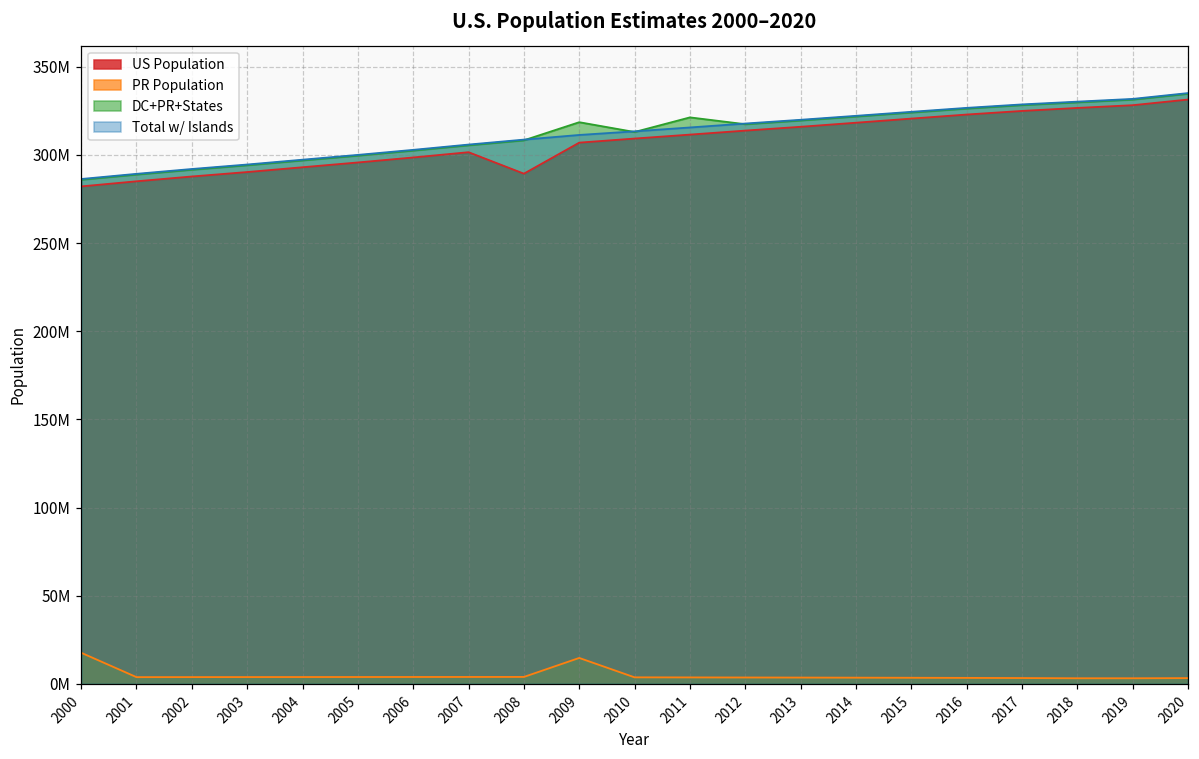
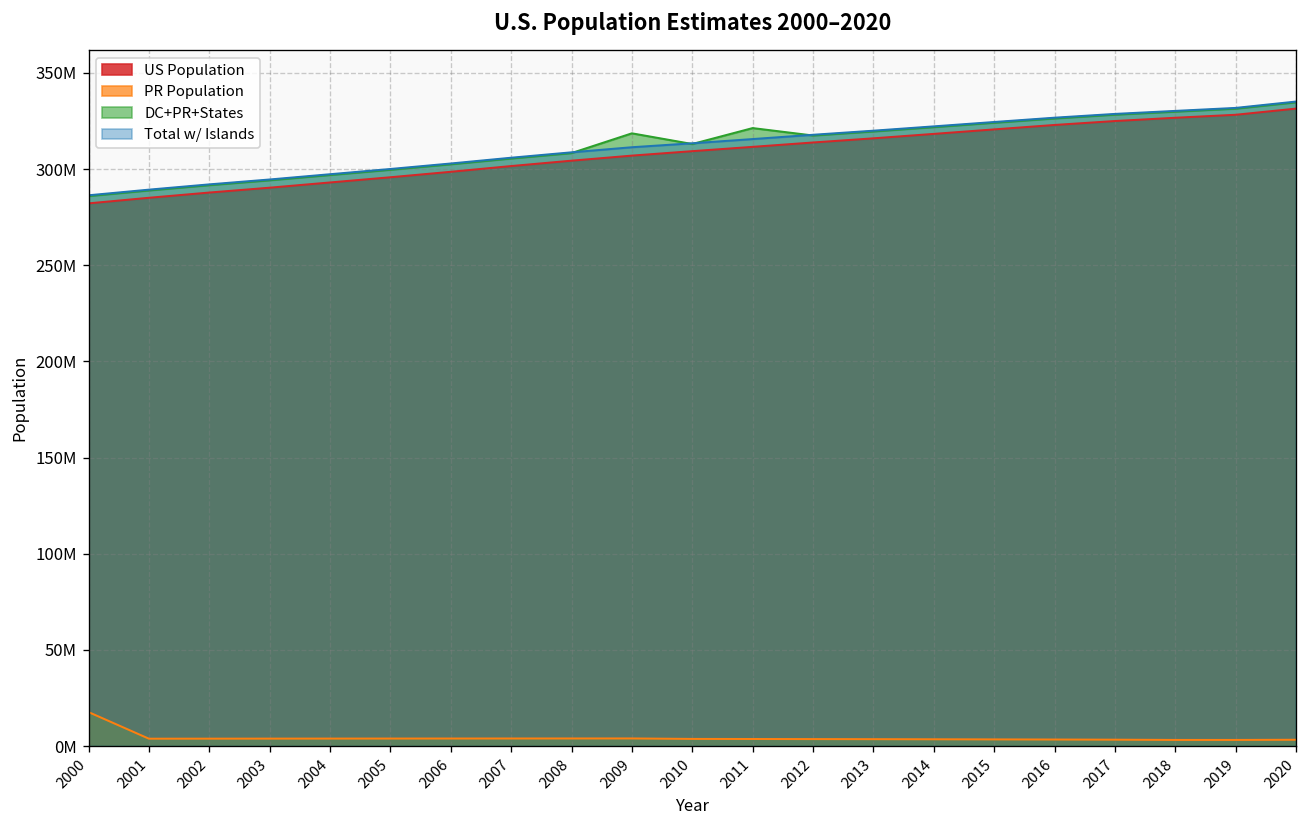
  {
    "US Population": {
      "2000": 282000000,
      "2001": 285000000,
      "2002": 288000000,
      "2003": 290000000,
      "2004": 293000000,
      "2005": 296000000,
      "2006": 299000000,
      "2007": 302000000,
-     "2008": 289000000,
+     "2008": 304000000,
      "2009": 307000000,
      "2010": 309000000,
      "2011": 312000000,
      "2012": 314000000,
      "2013": 316000000,
      "2014": 318000000,
      "2015": 321000000,
      "2016": 323000000,
      "2017": 325000000,
      "2018": 327000000,
      "2019": 328000000,
      "2020": 331000000
    },
    "PR Population": {
      "2000": 18000000,
      "2001": 4000000,
      "2002": 4000000,
      "2003": 4000000,
      "2004": 4000000,
      "2005": 4000000,
      "2006": 4000000,
      "2007": 4000000,
      "2008": 4000000,
-     "2009": 15000000,
+     "2009": 4000000,
      "2010": 4000000,
      "2011": 4000000,
      "2012": 4000000,
      "2013": 4000000,
      "2014": 4000000,
      "2015": 3000000,
      "2016": 3000000,
      "2017": 3000000,
      "2018": 3000000,
      "2019": 3000000,
      "2020": 3000000
    },
    "DC+PR+States": {
      "2009": 319000000,
      "2011": 321000000
    },
    "Total w/ Islands": {
      "2009": 311000000,
      "2011": 316000000
    }
  }
